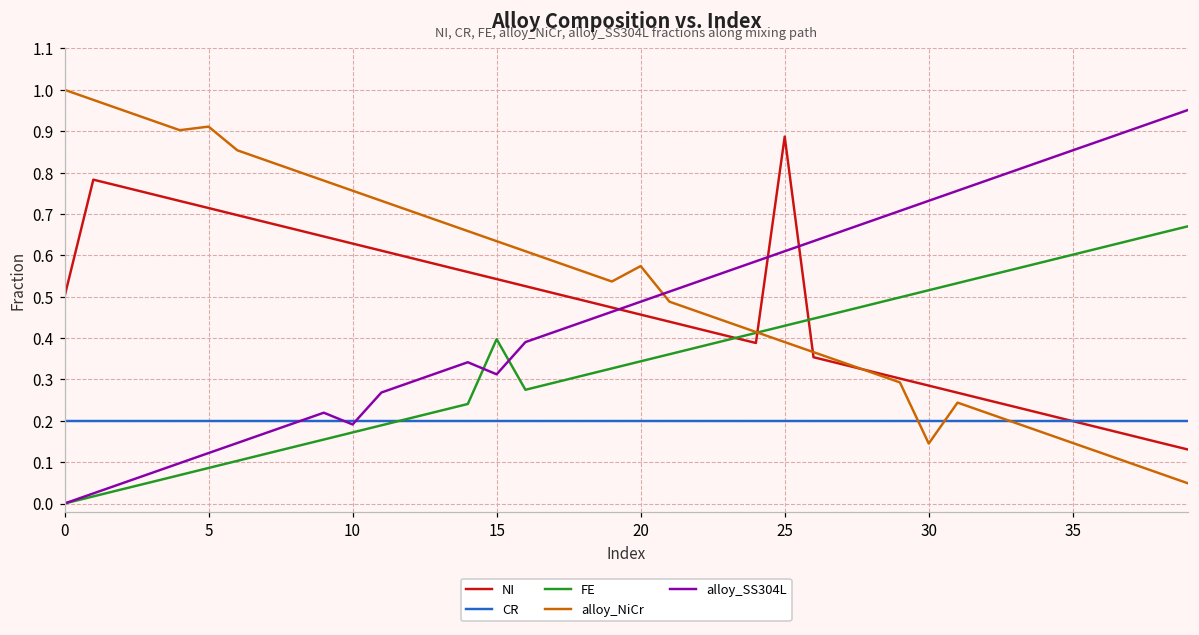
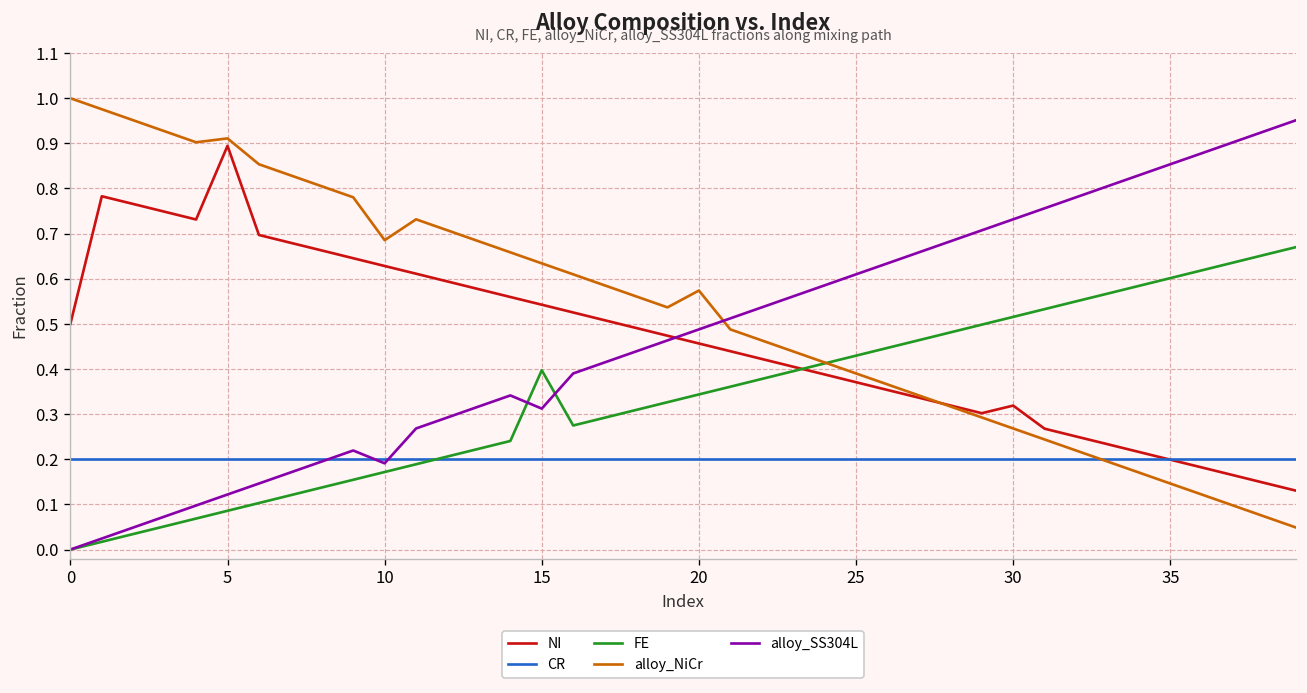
  {
    "NI": {
      "0": 0.50,
-     "5": 0.71,
+     "5": 0.89,
      "10": 0.63,
      "15": 0.54,
      "20": 0.46,
-     "25": 0.89,
-     "30": 0.29
+     "25": 0.37,
+     "30": 0.32
    },
    "CR": {
      "0": 0.20,
      "5": 0.20,
      "10": 0.20,
      "15": 0.20,
      "20": 0.20,
      "25": 0.20,
      "30": 0.20
    },
    "FE": {
      "5": 0.09,
      "10": 0.17,
      "15": 0.40,
      "20": 0.34,
      "25": 0.43,
      "30": 0.52,
      "35": 0.60
    },
    "alloy_NiCr": {
      "0": 1.00,
      "5": 0.91,
-     "10": 0.76,
+     "10": 0.69,
      "15": 0.63,
      "20": 0.57,
      "25": 0.39,
-     "30": 0.15,
+     "30": 0.27,
      "35": 0.15
    },
    "alloy_SS304L": {
      "5": 0.12,
      "10": 0.19,
      "15": 0.31,
      "20": 0.49,
      "25": 0.61,
      "30": 0.73,
      "35": 0.85
    }
  }
